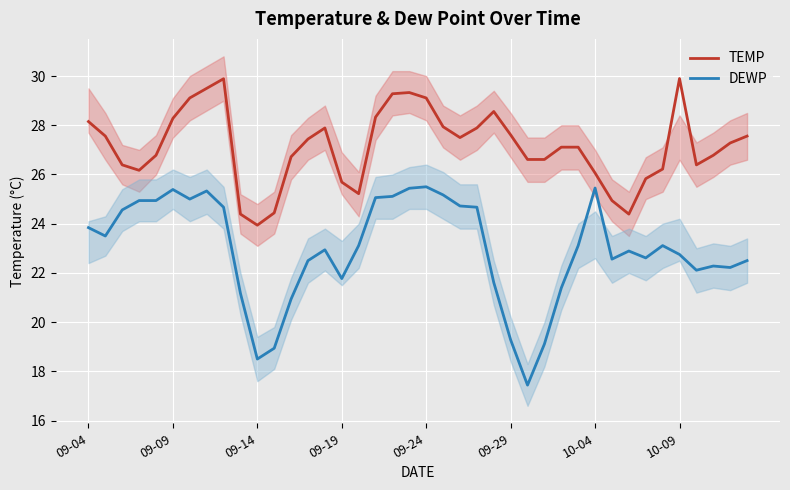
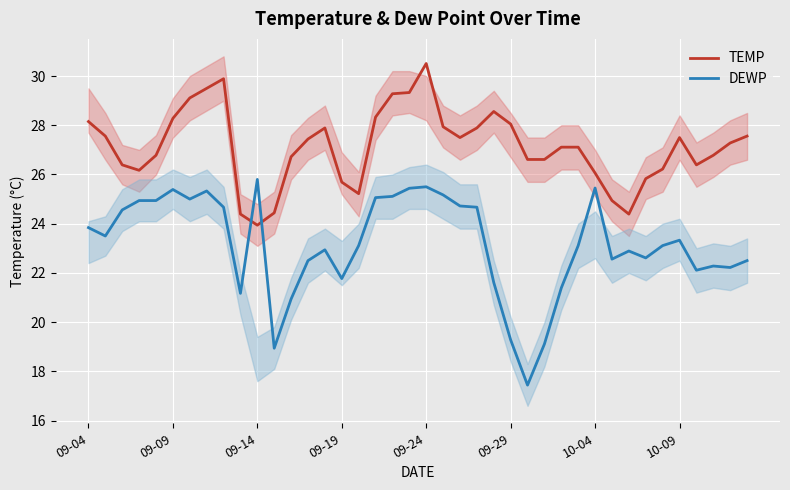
  {
    "TEMP": {
      "09-04": 28.2,
      "09-09": 28.3,
      "09-14": 23.9,
      "09-19": 25.7,
-     "09-24": 29.1,
-     "09-29": 27.6,
+     "09-24": 30.5,
+     "09-29": 28.1,
      "10-04": 26.1,
-     "10-09": 29.9
+     "10-09": 27.5
    },
    "DEWP": {
      "09-04": 23.8,
      "09-09": 25.4,
-     "09-14": 18.5,
+     "09-14": 25.8,
      "09-19": 21.8,
      "09-24": 25.5,
      "09-29": 19.3,
      "10-04": 25.5,
-     "10-09": 22.8
+     "10-09": 23.3
    }
  }
